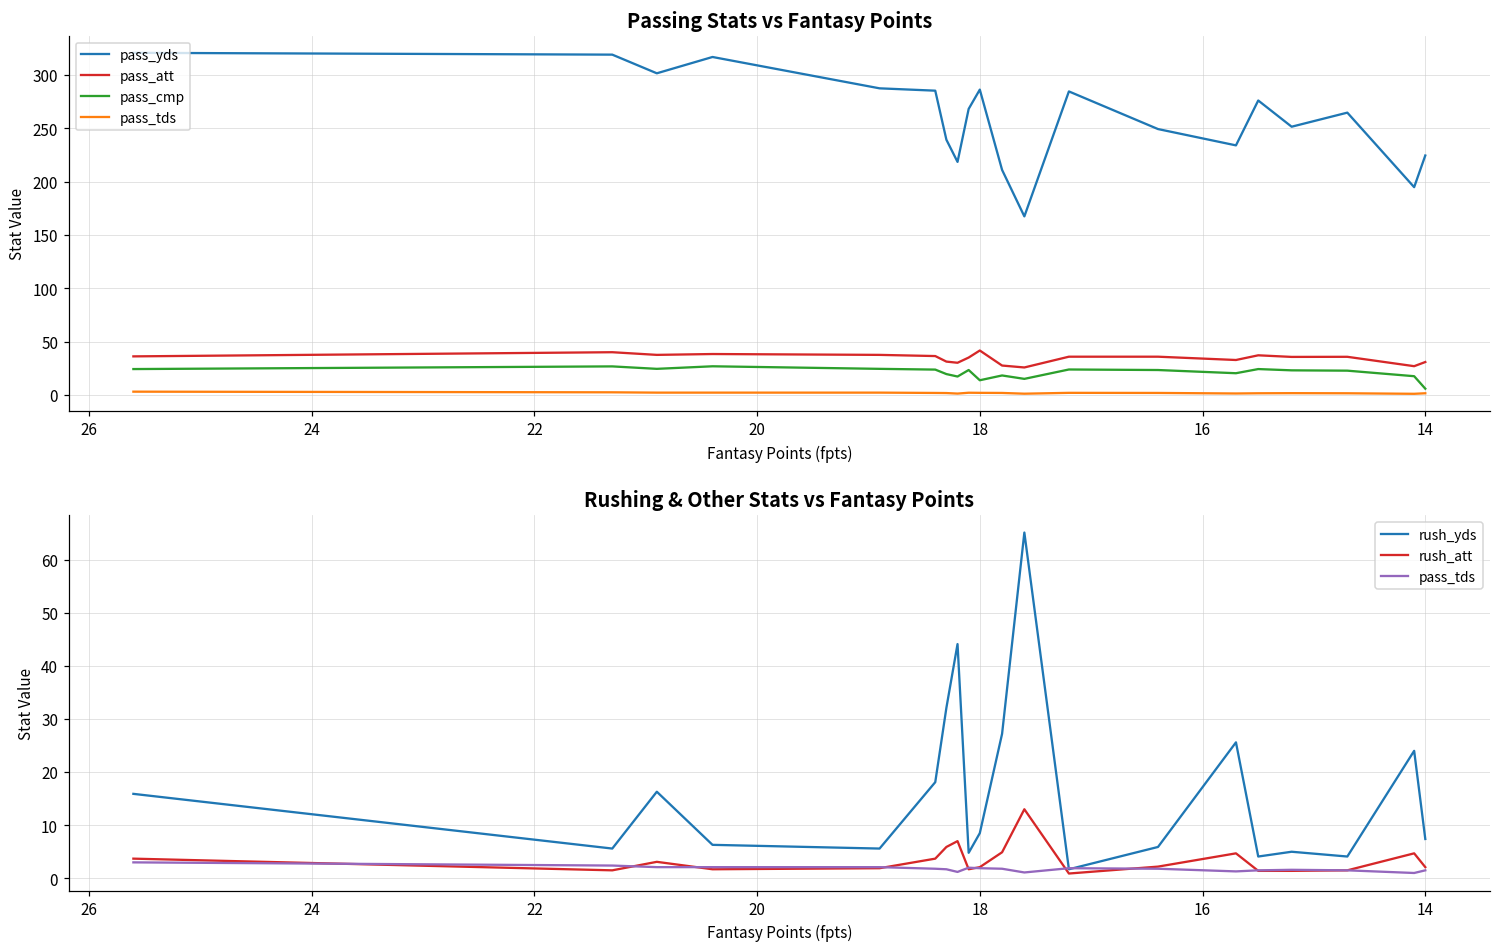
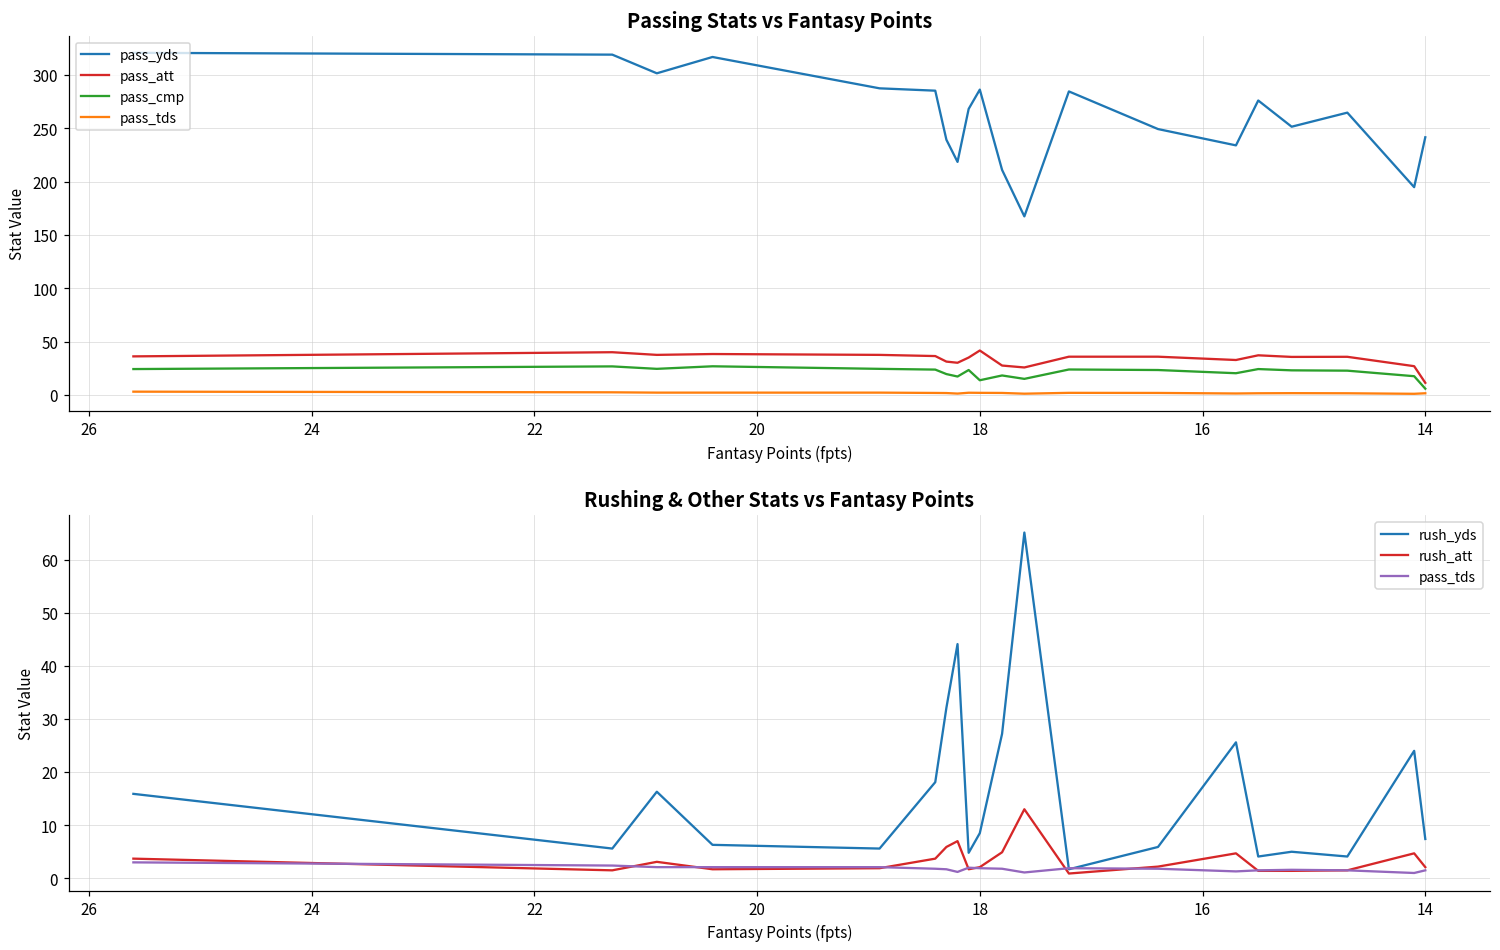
  {
    "Passing Stats vs Fantasy Points": {
      "pass_yds": {
        "18": 290,
-       "14": 220
+       "14": 240
      },
      "pass_att": {
        "18": 40,
-       "14": 30
+       "14": 10
      },
      "pass_cmp": {
        "18": 10,
        "14": 10
      }
    },
    "Rushing & Other Stats vs Fantasy Points": {
      "rush_yds": {
        "18": 9,
        "14": 7
      },
      "rush_att": {
        "14": 2
      },
      "pass_tds": {
        "14": 2
      }
    }
  }
